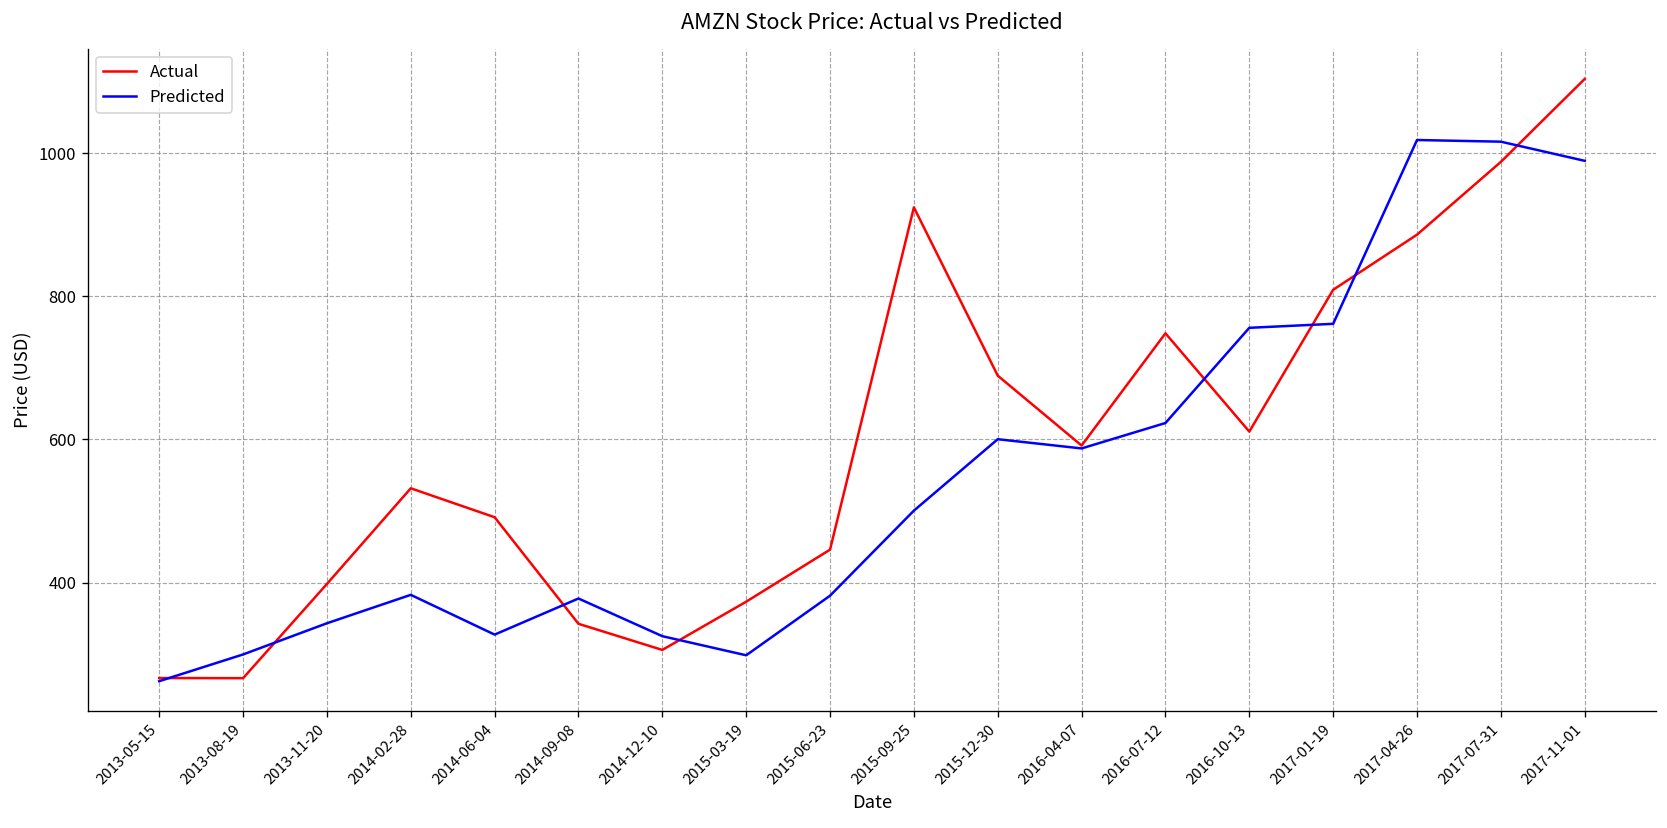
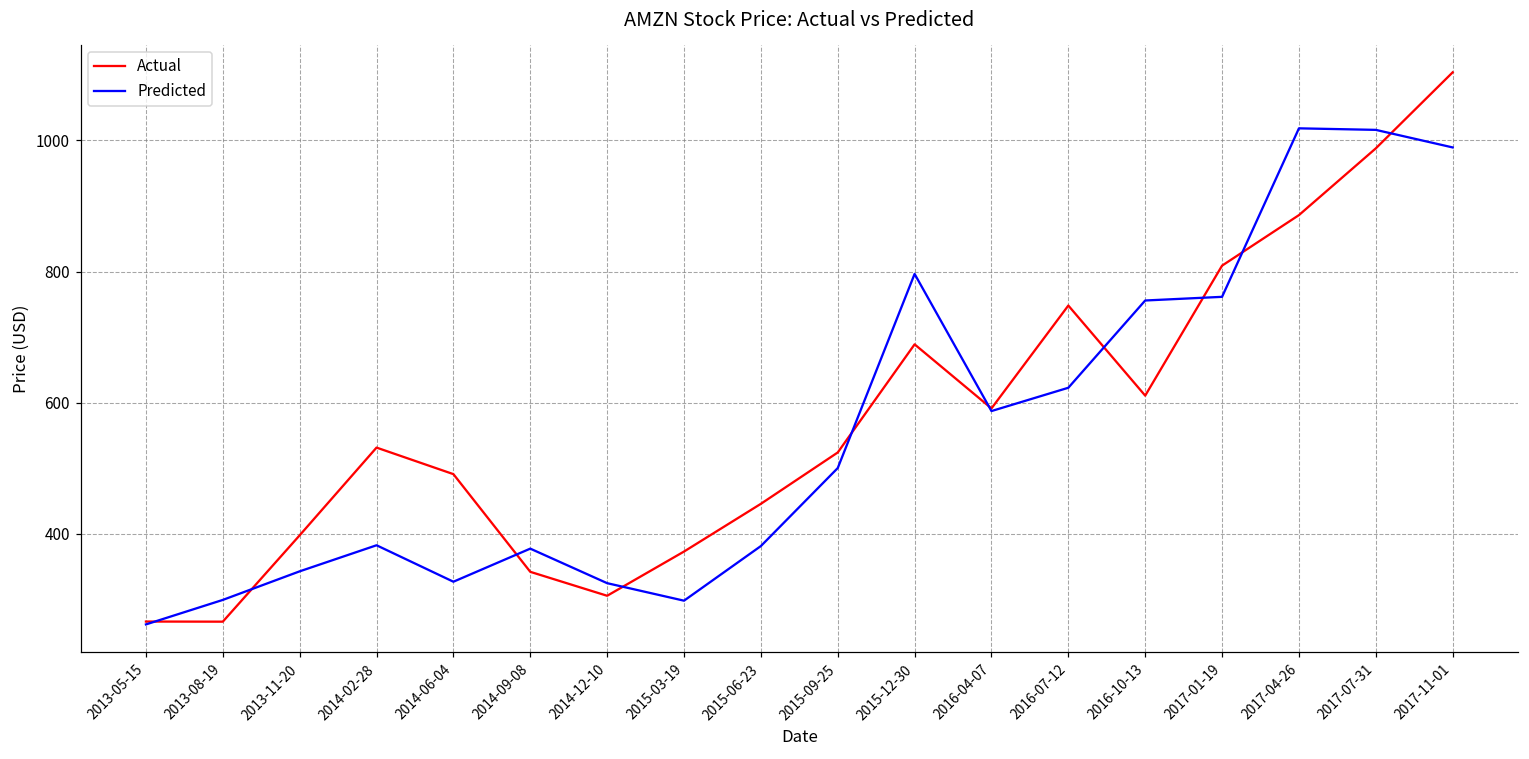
  {
    "Actual": {
      "2013-05-15": 270,
      "2013-08-19": 270,
      "2013-11-20": 400,
      "2014-02-28": 530,
      "2014-06-04": 490,
      "2014-09-08": 340,
      "2014-12-10": 310,
      "2015-03-19": 370,
      "2015-06-23": 450,
-     "2015-09-25": 920,
+     "2015-09-25": 520,
      "2015-12-30": 690,
      "2016-07-12": 750,
      "2016-10-13": 610,
      "2017-01-19": 810,
      "2017-04-26": 890,
      "2017-07-31": 990,
      "2017-11-01": 1100
    },
    "Predicted": {
      "2013-05-15": 260,
      "2013-08-19": 300,
      "2013-11-20": 340,
      "2014-02-28": 380,
      "2014-06-04": 330,
      "2014-09-08": 380,
      "2014-12-10": 330,
      "2015-03-19": 300,
      "2015-06-23": 380,
      "2015-09-25": 500,
-     "2015-12-30": 600,
+     "2015-12-30": 800,
      "2016-07-12": 620,
      "2016-10-13": 760,
      "2017-01-19": 760,
      "2017-04-26": 1020,
      "2017-07-31": 1020,
      "2017-11-01": 990
    }
  }
